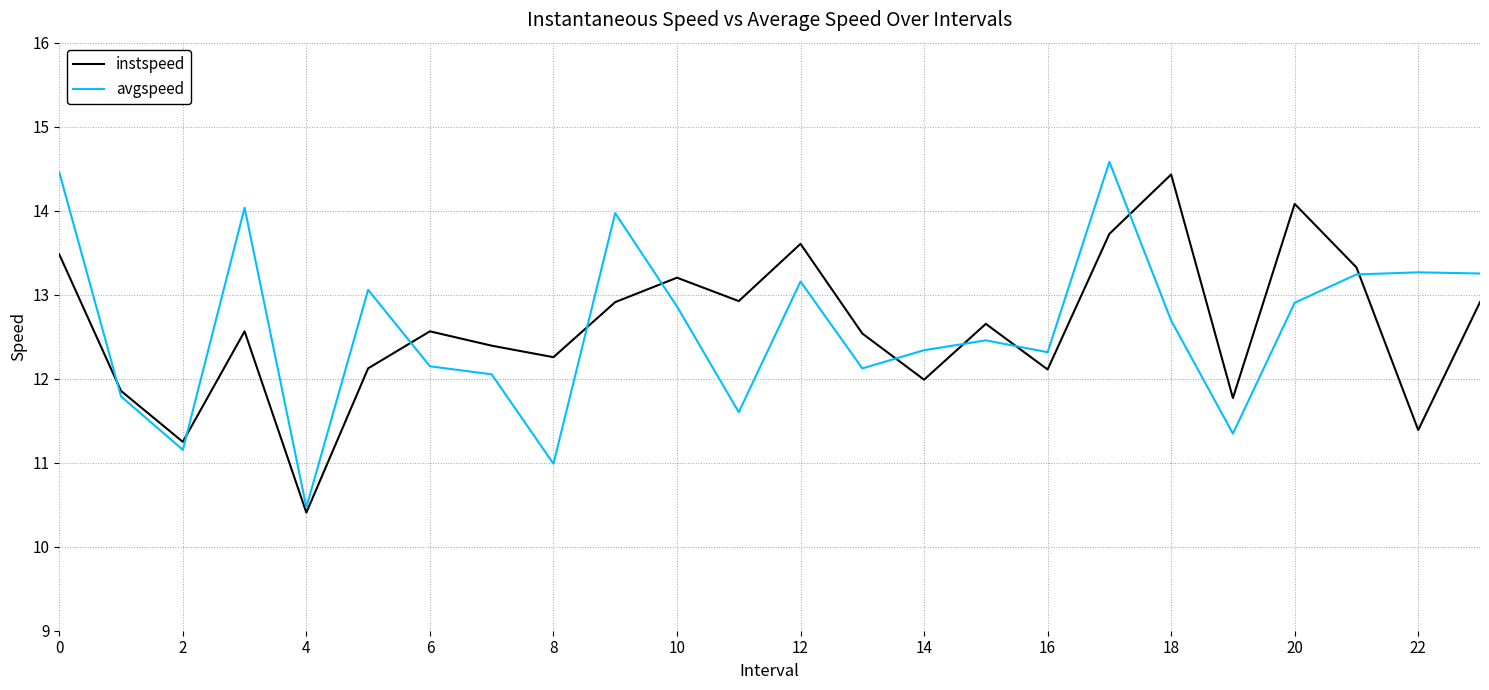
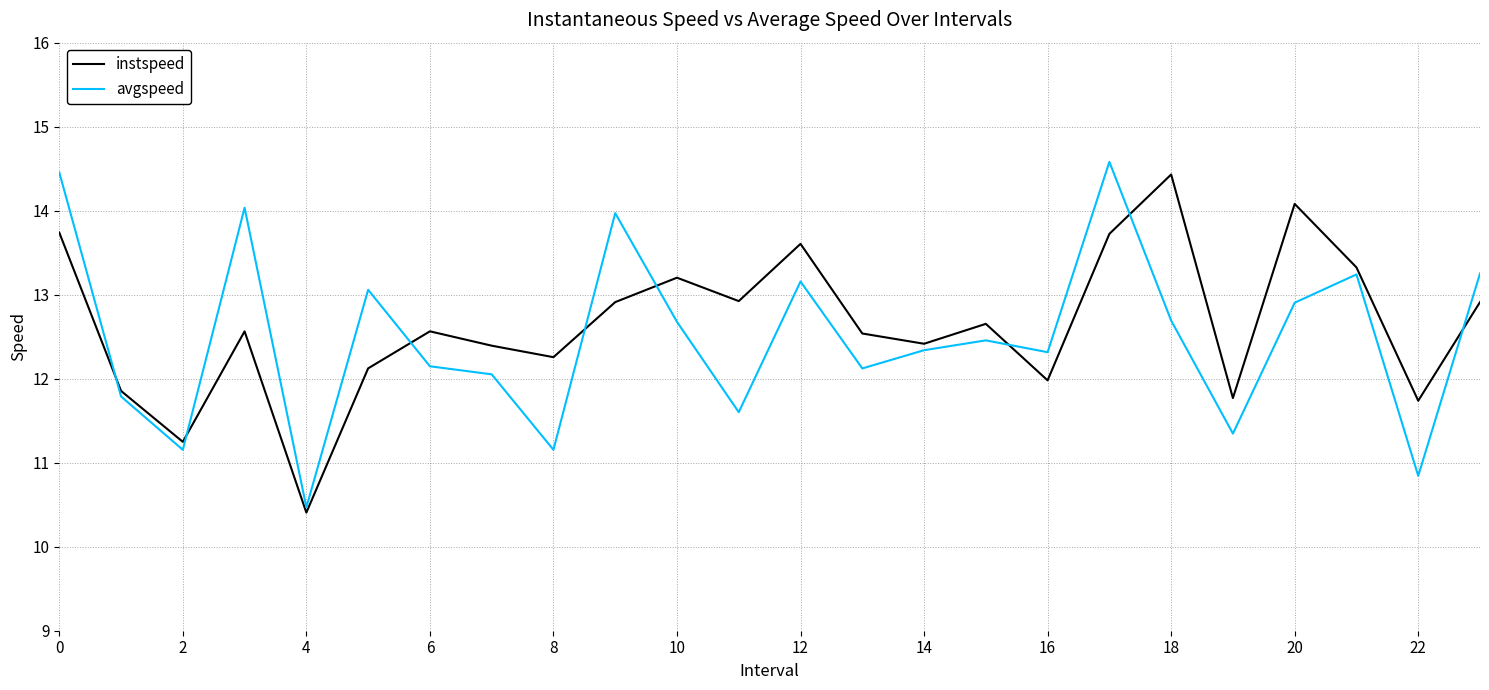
  {
    "instspeed": {
-     "0": 13.5,
+     "0": 13.7,
      "2": 11.2,
      "4": 10.4,
      "6": 12.6,
      "8": 12.3,
      "10": 13.2,
      "12": 13.6,
-     "14": 12.0,
-     "16": 12.1,
+     "14": 12.4,
+     "16": 12.0,
      "18": 14.4,
      "20": 14.1,
-     "22": 11.4
+     "22": 11.7
    },
    "avgspeed": {
      "0": 14.5,
      "2": 11.2,
      "4": 10.5,
      "6": 12.1,
-     "8": 11.0,
-     "10": 12.9,
+     "8": 11.2,
+     "10": 12.7,
      "12": 13.2,
      "14": 12.3,
      "16": 12.3,
      "18": 12.7,
      "20": 12.9,
-     "22": 13.3
+     "22": 10.8
    }
  }
